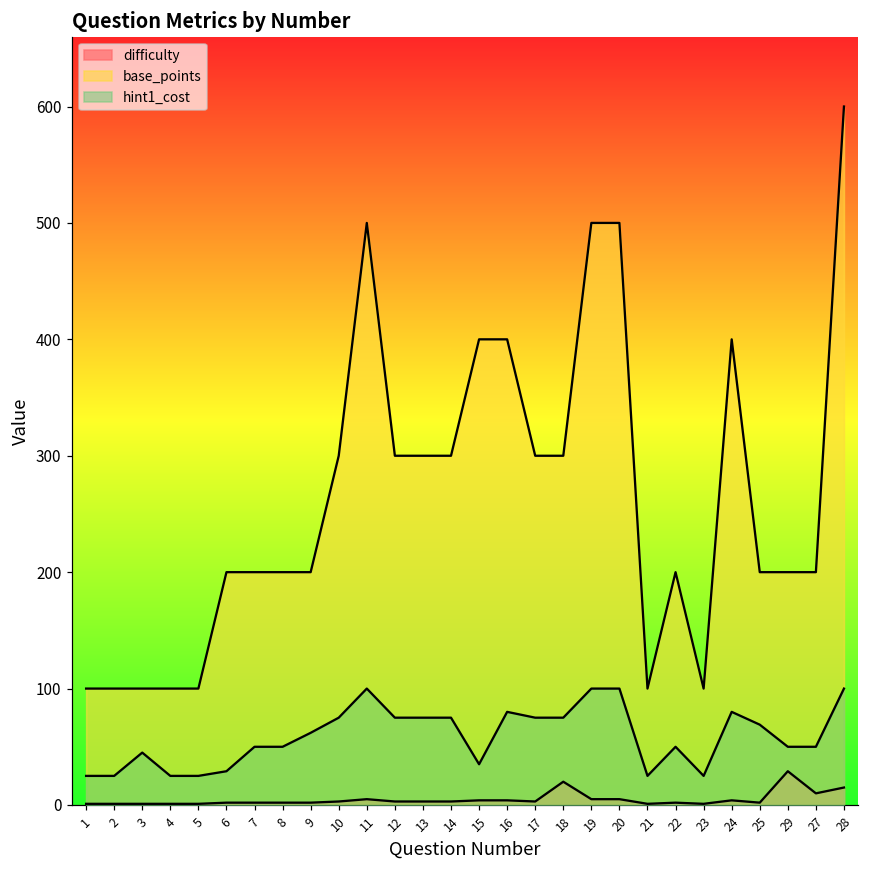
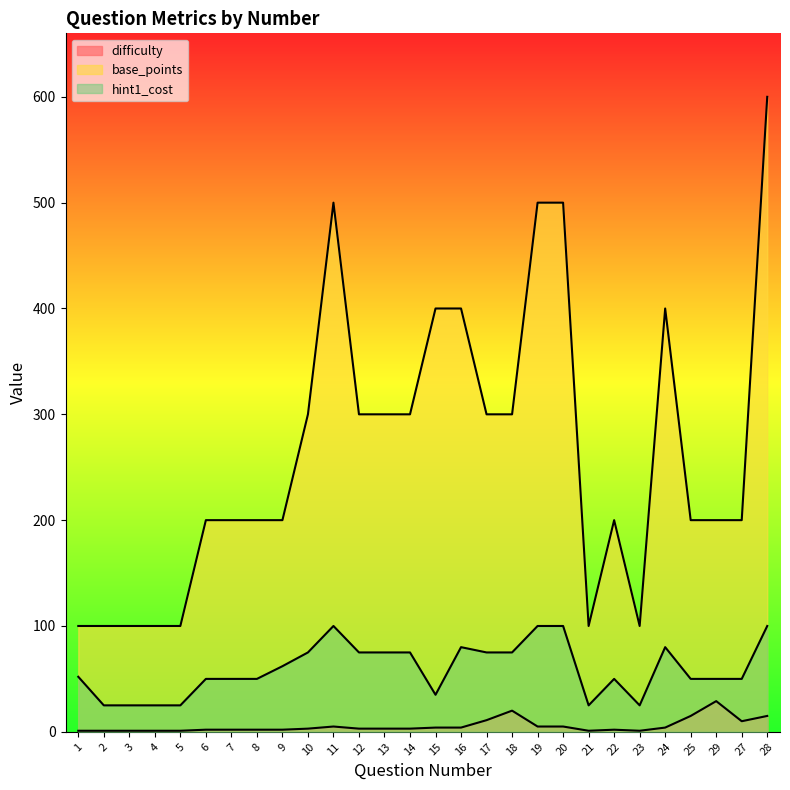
  {
    "difficulty": {
      "1": 1,
      "2": 1,
      "3": 1,
      "4": 1,
      "5": 1,
      "6": 2,
      "7": 2,
      "8": 2,
      "9": 2,
      "10": 3,
      "11": 5,
      "12": 3,
      "13": 3,
      "14": 3,
      "15": 4,
      "16": 4,
-     "17": 3,
+     "17": 11,
      "18": 20,
      "19": 5,
      "20": 5,
      "21": 1,
      "22": 2,
      "23": 1,
      "24": 4,
-     "25": 2,
+     "25": 15,
      "29": 29,
      "27": 10,
      "28": 15
    },
    "base_points": {
      "1": 100,
      "2": 100,
      "3": 100,
      "4": 100,
      "5": 100,
      "6": 200,
      "7": 200,
      "8": 200,
      "9": 200,
      "10": 300,
      "11": 500,
      "12": 300,
      "13": 300,
      "14": 300,
      "15": 400,
      "16": 400,
      "17": 300,
      "18": 300,
      "19": 500,
      "20": 500,
      "21": 100,
      "22": 200,
      "23": 100,
      "24": 400,
      "25": 200,
      "29": 200,
      "27": 200,
      "28": 600
    },
    "hint1_cost": {
-     "1": 25,
+     "1": 52,
      "2": 25,
-     "3": 45,
+     "3": 25,
      "4": 25,
      "5": 25,
-     "6": 29,
+     "6": 50,
      "7": 50,
      "8": 50,
      "9": 62,
      "10": 75,
      "11": 100,
      "12": 75,
      "13": 75,
      "14": 75,
      "15": 35,
      "16": 80,
      "17": 75,
      "18": 75,
      "19": 100,
      "20": 100,
      "21": 25,
      "22": 50,
      "23": 25,
      "24": 80,
-     "25": 69,
+     "25": 50,
      "29": 50,
      "27": 50,
      "28": 100
    }
  }
